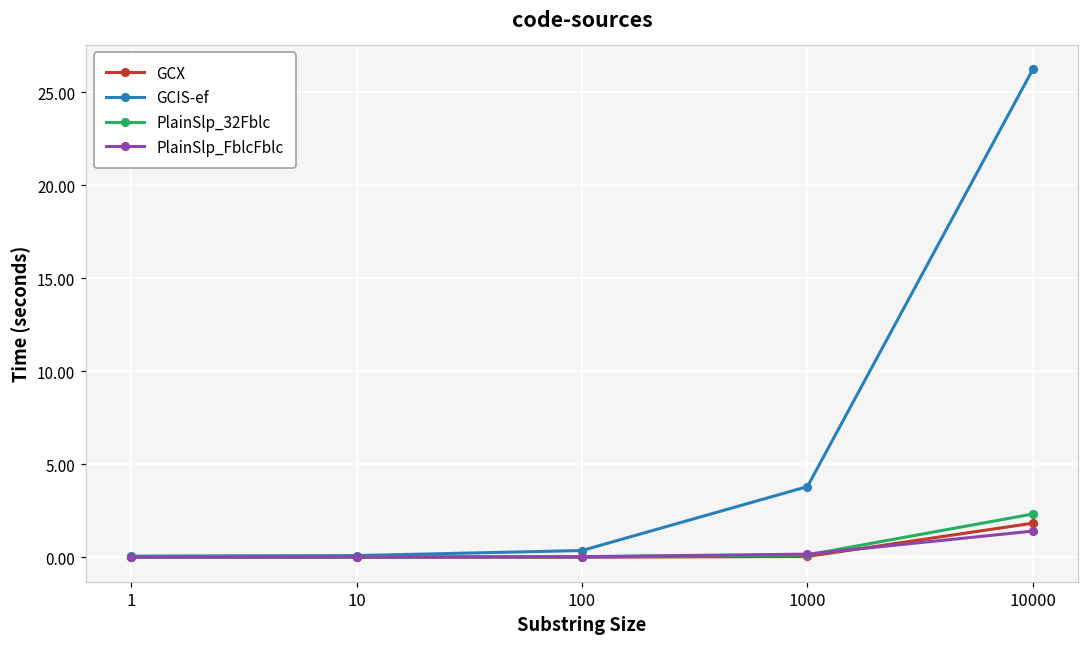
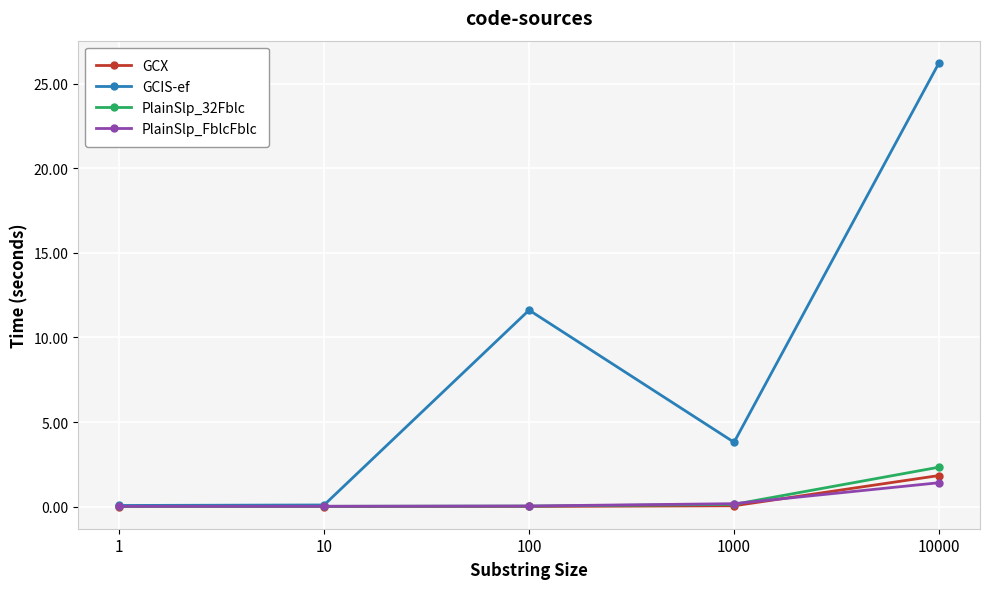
  {
    "GCX": {
      "10000": 1.8
    },
    "GCIS-ef": {
-     "100": 0.4,
+     "100": 11.6,
      "1000": 3.8,
      "10000": 26.2
    },
    "PlainSlp_32Fblc": {
      "10000": 2.3
    },
    "PlainSlp_FblcFblc": {
      "10000": 1.4
    }
  }
